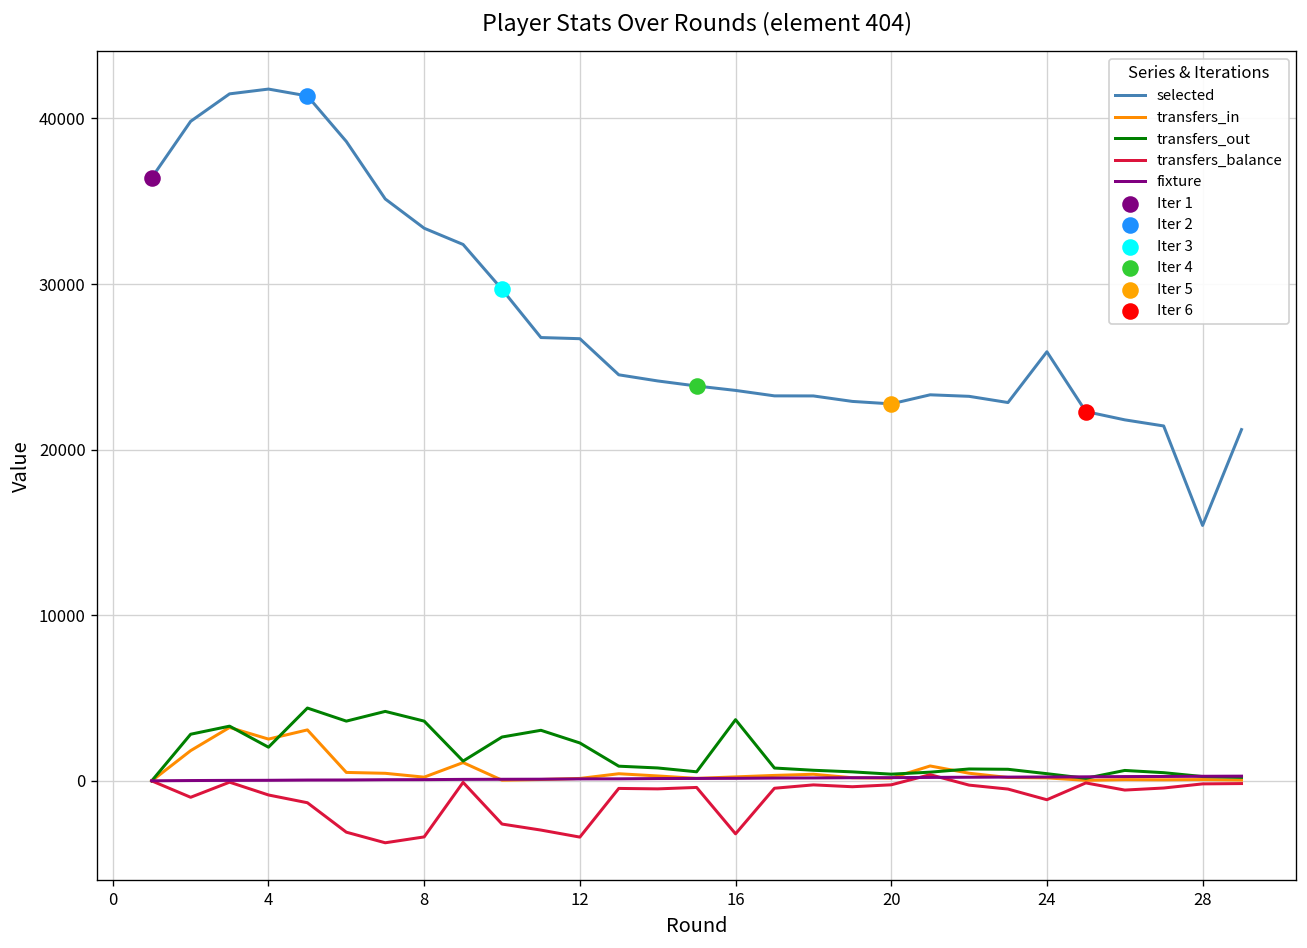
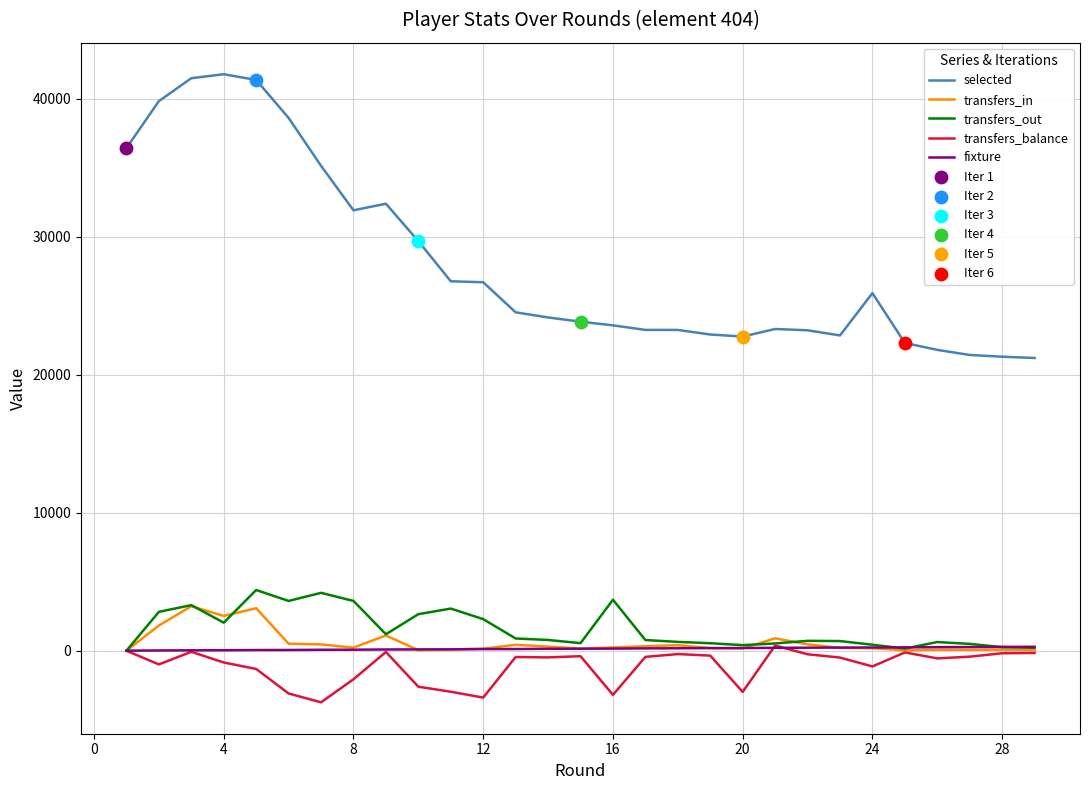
  {
    "selected": {
      "4": 41800,
-     "8": 33400,
+     "8": 31900,
      "12": 26700,
      "16": 23600,
      "24": 25900,
-     "28": 15400
+     "28": 21300
    },
    "transfers_out": {
      "4": 2000,
      "8": 3600,
      "12": 2300,
      "16": 3700,
      "20": 400,
      "24": 400
    },
    "transfers_balance": {
      "4": -900,
-     "8": -3400,
+     "8": -2100,
      "12": -3400,
      "16": -3200,
-     "20": -200,
+     "20": -3000,
      "24": -1100,
      "28": -200
    }
  }
